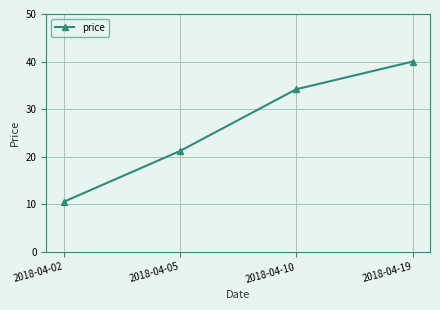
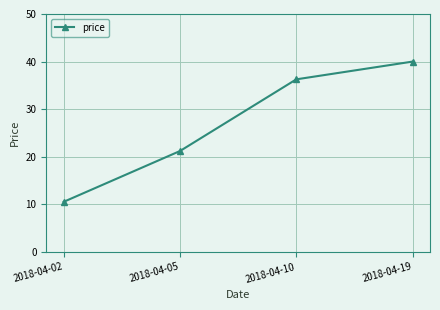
  {
    "2018-04-02": 11,
    "2018-04-05": 21,
-   "2018-04-10": 34,
+   "2018-04-10": 36,
    "2018-04-19": 40
  }
